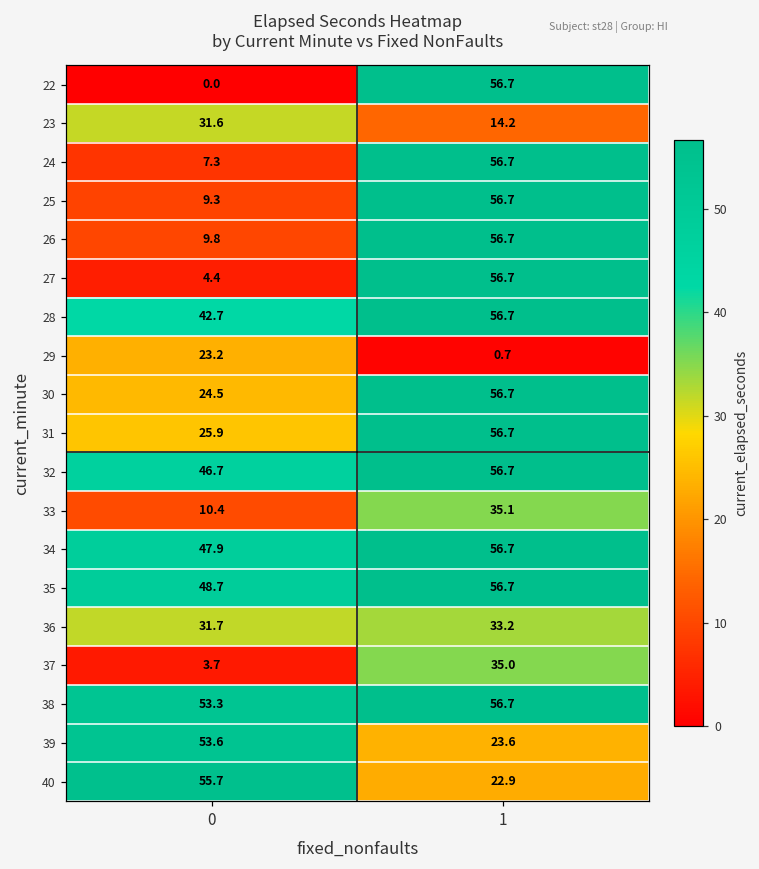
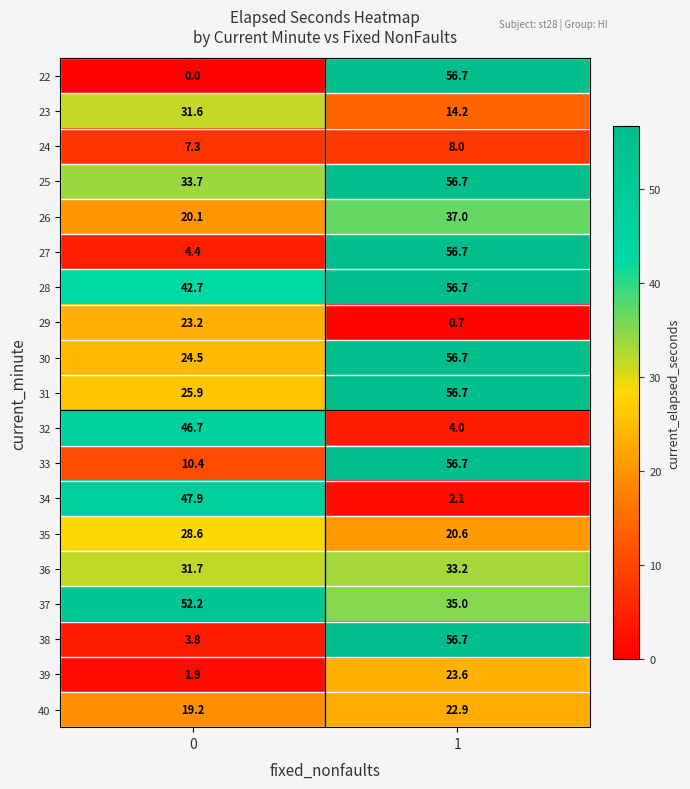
  {
    "22": {
      "0": 0.0,
      "1": 56.7
    },
    "23": {
      "0": 31.6,
      "1": 14.2
    },
    "24": {
      "0": 7.3,
-     "1": 56.7
+     "1": 8.0
    },
    "25": {
-     "0": 9.3,
+     "0": 33.7,
      "1": 56.7
    },
    "26": {
-     "0": 9.8,
-     "1": 56.7
+     "0": 20.1,
+     "1": 37.0
    },
    "27": {
      "0": 4.4,
      "1": 56.7
    },
    "28": {
      "0": 42.7,
      "1": 56.7
    },
    "29": {
      "0": 23.2,
      "1": 0.7
    },
    "30": {
      "0": 24.5,
      "1": 56.7
    },
    "31": {
      "0": 25.9,
      "1": 56.7
    },
    "32": {
      "0": 46.7,
-     "1": 56.7
+     "1": 4.0
    },
    "33": {
      "0": 10.4,
-     "1": 35.1
+     "1": 56.7
    },
    "34": {
      "0": 47.9,
-     "1": 56.7
+     "1": 2.1
    },
    "35": {
-     "0": 48.7,
-     "1": 56.7
+     "0": 28.6,
+     "1": 20.6
    },
    "36": {
      "0": 31.7,
      "1": 33.2
    },
    "37": {
-     "0": 3.7,
+     "0": 52.2,
      "1": 35.0
    },
    "38": {
-     "0": 53.3,
+     "0": 3.8,
      "1": 56.7
    },
    "39": {
-     "0": 53.6,
+     "0": 1.9,
      "1": 23.6
    },
    "40": {
-     "0": 55.7,
+     "0": 19.2,
      "1": 22.9
    }
  }
